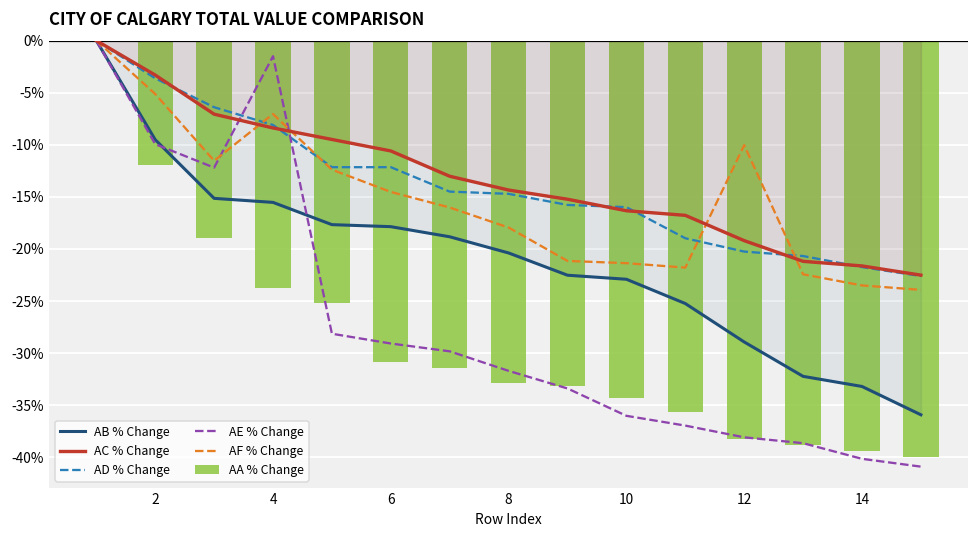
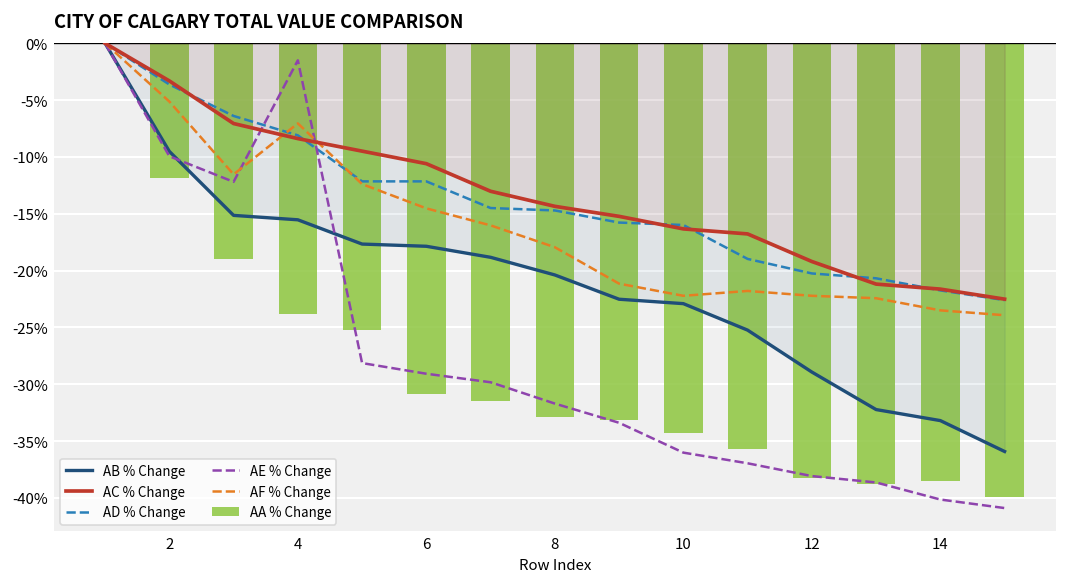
  {
    "AA % Change": {
      "2": "-12%",
      "4": "-24%",
      "6": "-31%",
      "8": "-33%",
      "10": "-34%",
      "12": "-38%",
-     "14": "-39.4%"
+     "14": "-38.5%"
    },
    "AC % Change": {
      "2": "-3%",
      "4": "-8%",
      "6": "-11%",
      "8": "-14%",
      "10": "-16%",
      "12": "-19%"
    },
    "AD % Change": {
      "2": "-4%",
      "4": "-8%",
      "6": "-12%",
      "8": "-15%",
      "10": "-16%",
      "12": "-20%"
    },
    "AE % Change": {
      "2": "-10%",
      "4": "-2%",
      "6": "-29%",
      "8": "-32%",
      "10": "-36%",
      "12": "-38%",
      "14": "-40%"
    },
    "AF % Change": {
      "2": "-5%",
      "4": "-7%",
      "6": "-15%",
      "8": "-18%",
-     "10": "-21%",
-     "12": "-10%",
+     "10": "-22%",
+     "12": "-22%",
      "14": "-24%"
    }
  }
